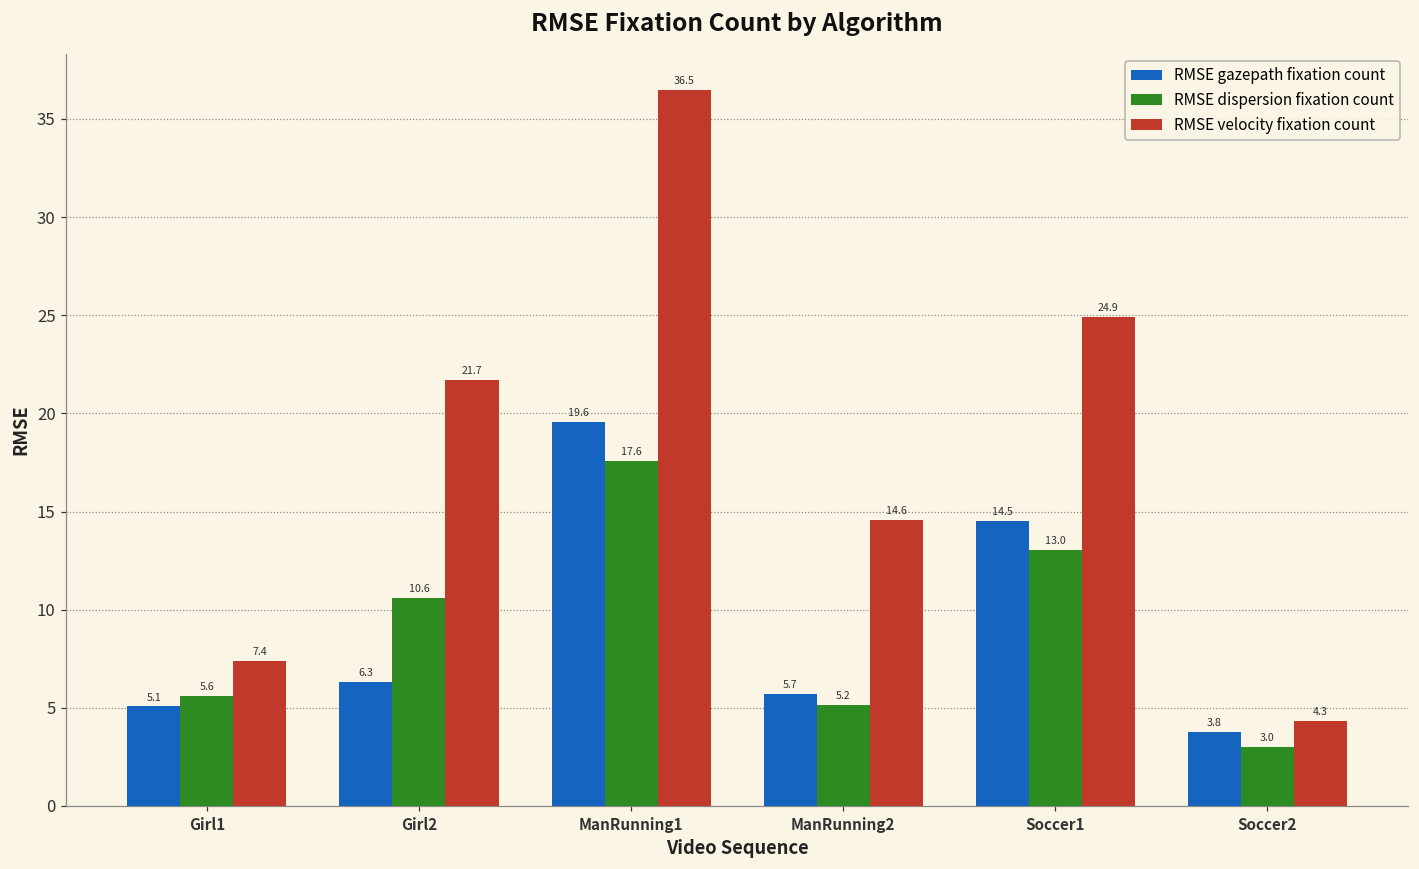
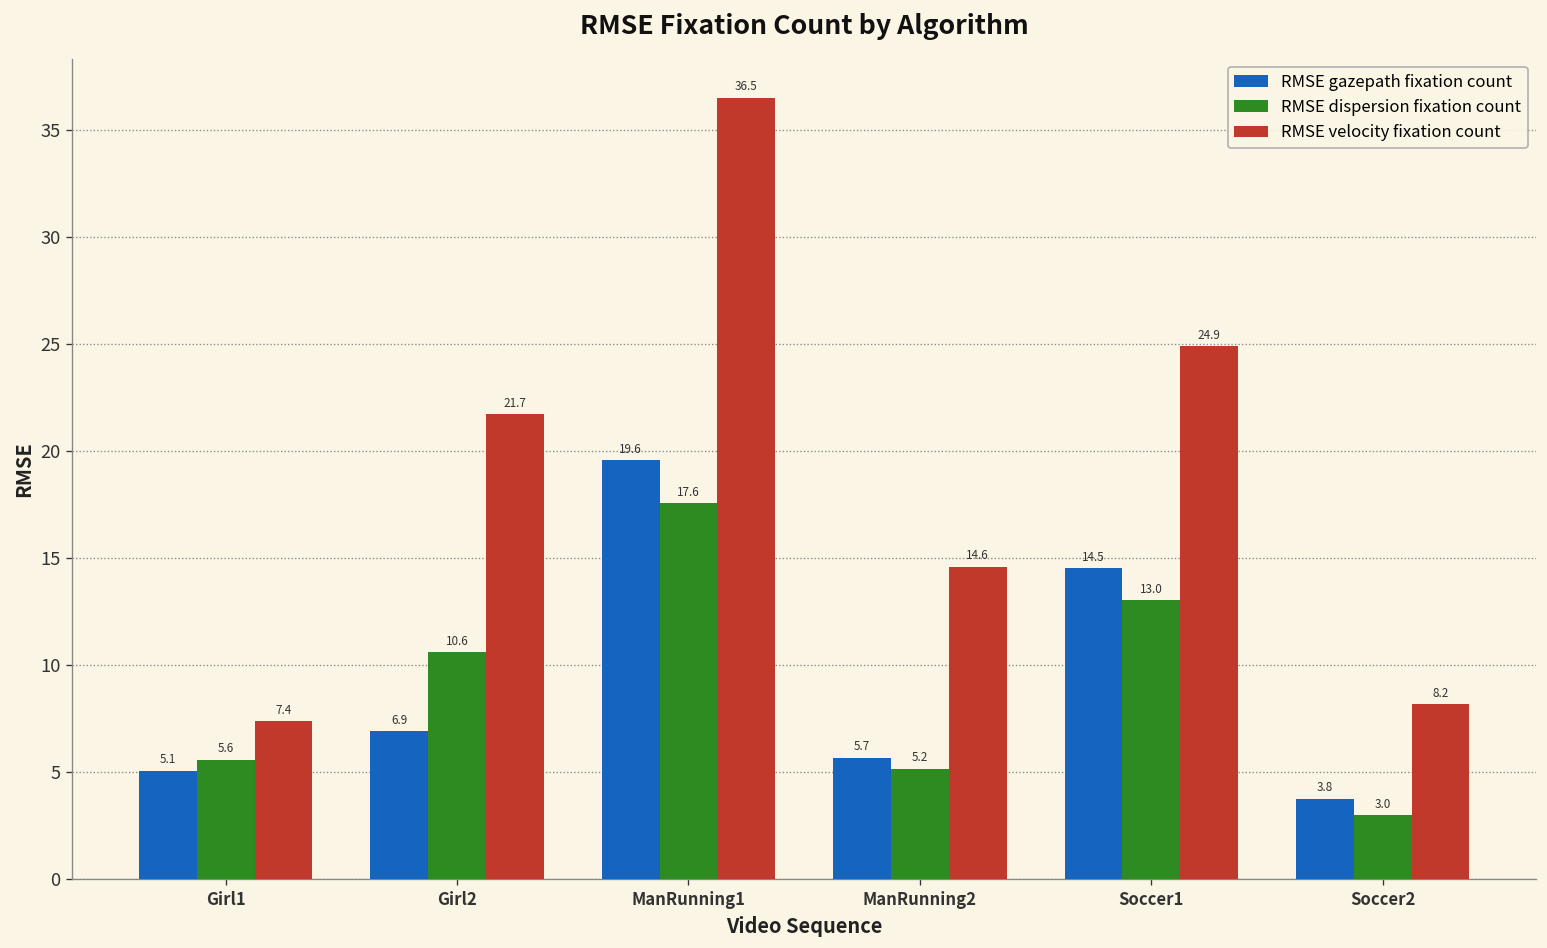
  {
    "RMSE gazepath fixation count": {
      "Girl1": 5.1,
-     "Girl2": 6.3,
+     "Girl2": 6.9,
      "ManRunning1": 19.6,
      "ManRunning2": 5.7,
      "Soccer1": 14.5,
      "Soccer2": 3.8
    },
    "RMSE dispersion fixation count": {
      "Girl1": 5.6,
      "Girl2": 10.6,
      "ManRunning1": 17.6,
      "ManRunning2": 5.2,
      "Soccer1": 13.0,
      "Soccer2": 3.0
    },
    "RMSE velocity fixation count": {
      "Girl1": 7.4,
      "Girl2": 21.7,
      "ManRunning1": 36.5,
      "ManRunning2": 14.6,
      "Soccer1": 24.9,
-     "Soccer2": 4.3
+     "Soccer2": 8.2
    }
  }
